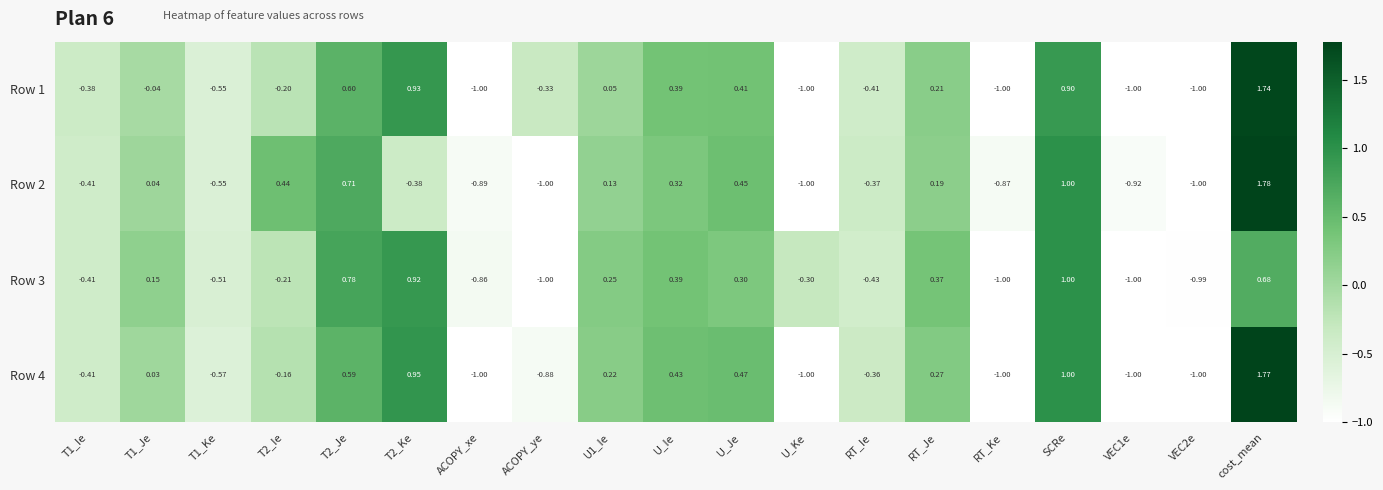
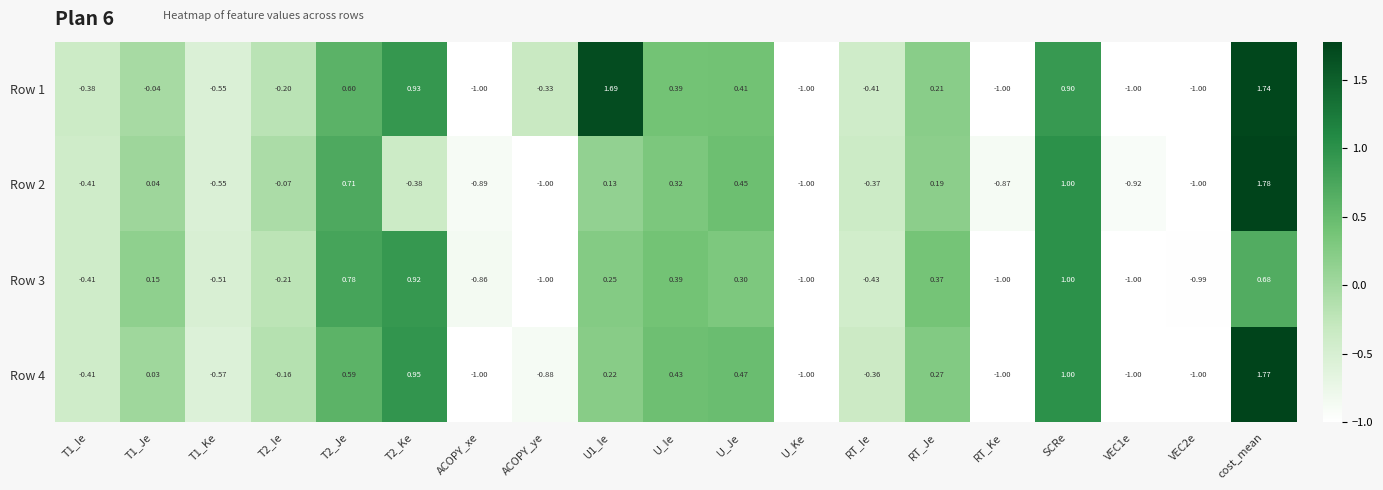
  {
    "Row 1": {
      "T1_Ie": -0.38,
      "T1_Je": -0.04,
      "T1_Ke": -0.55,
      "T2_Ie": -0.20,
      "T2_Je": 0.60,
      "T2_Ke": 0.93,
      "ACOPY_xe": -1.00,
      "ACOPY_ye": -0.33,
-     "U1_Ie": 0.05,
+     "U1_Ie": 1.69,
      "U_Ie": 0.39,
      "U_Je": 0.41,
      "U_Ke": -1.00,
      "RT_Ie": -0.41,
      "RT_Je": 0.21,
      "RT_Ke": -1.00,
      "SCRe": 0.90,
      "VEC1e": -1.00,
      "VEC2e": -1.00,
      "cost_mean": 1.74
    },
    "Row 2": {
      "T1_Ie": -0.41,
      "T1_Je": 0.04,
      "T1_Ke": -0.55,
-     "T2_Ie": 0.44,
+     "T2_Ie": -0.07,
      "T2_Je": 0.71,
      "T2_Ke": -0.38,
      "ACOPY_xe": -0.89,
      "ACOPY_ye": -1.00,
      "U1_Ie": 0.13,
      "U_Ie": 0.32,
      "U_Je": 0.45,
      "U_Ke": -1.00,
      "RT_Ie": -0.37,
      "RT_Je": 0.19,
      "RT_Ke": -0.87,
      "SCRe": 1.00,
      "VEC1e": -0.92,
      "VEC2e": -1.00,
      "cost_mean": 1.78
    },
    "Row 3": {
      "T1_Ie": -0.41,
      "T1_Je": 0.15,
      "T1_Ke": -0.51,
      "T2_Ie": -0.21,
      "T2_Je": 0.78,
      "T2_Ke": 0.92,
      "ACOPY_xe": -0.86,
      "ACOPY_ye": -1.00,
      "U1_Ie": 0.25,
      "U_Ie": 0.39,
      "U_Je": 0.30,
-     "U_Ke": -0.30,
+     "U_Ke": -1.00,
      "RT_Ie": -0.43,
      "RT_Je": 0.37,
      "RT_Ke": -1.00,
      "SCRe": 1.00,
      "VEC1e": -1.00,
      "VEC2e": -0.99,
      "cost_mean": 0.68
    },
    "Row 4": {
      "T1_Ie": -0.41,
      "T1_Je": 0.03,
      "T1_Ke": -0.57,
      "T2_Ie": -0.16,
      "T2_Je": 0.59,
      "T2_Ke": 0.95,
      "ACOPY_xe": -1.00,
      "ACOPY_ye": -0.88,
      "U1_Ie": 0.22,
      "U_Ie": 0.43,
      "U_Je": 0.47,
      "U_Ke": -1.00,
      "RT_Ie": -0.36,
      "RT_Je": 0.27,
      "RT_Ke": -1.00,
      "SCRe": 1.00,
      "VEC1e": -1.00,
      "VEC2e": -1.00,
      "cost_mean": 1.77
    }
  }
